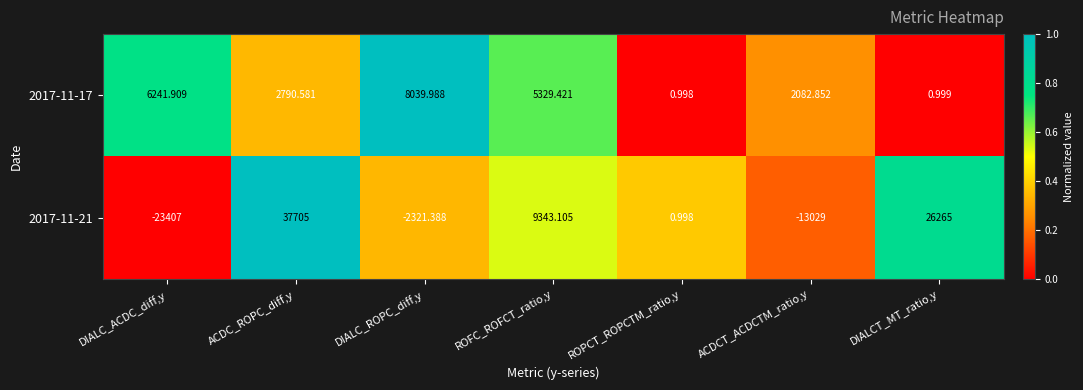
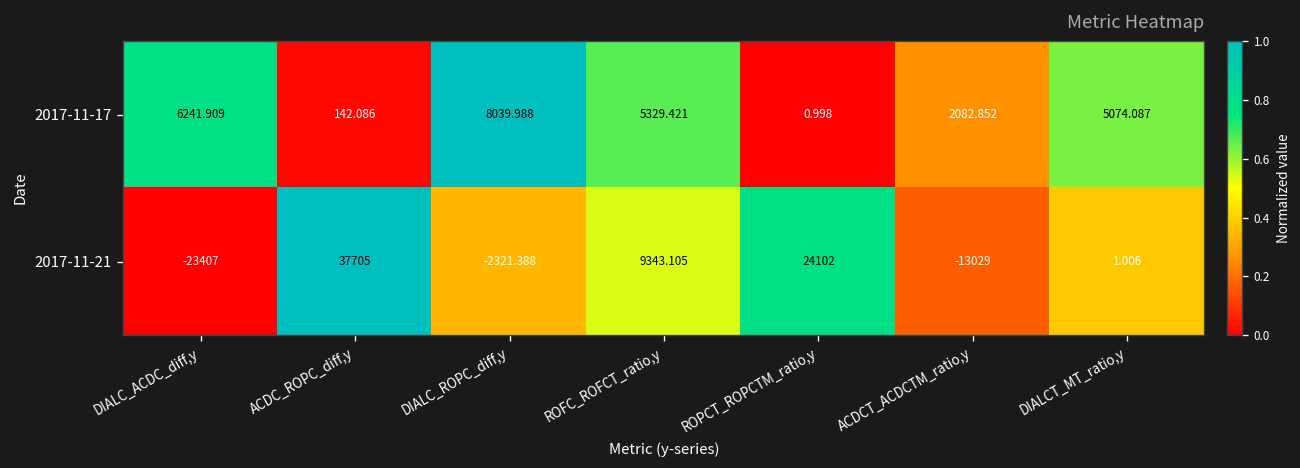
  {
    "2017-11-17": {
      "DIALC_ACDC_diff,y": 6241.909,
-     "ACDC_ROPC_diff,y": 2790.581,
+     "ACDC_ROPC_diff,y": 142.086,
      "DIALC_ROPC_diff,y": 8039.988,
      "ROFC_ROFCT_ratio,y": 5329.421,
      "ROPCT_ROPCTM_ratio,y": 0.998,
      "ACDCT_ACDCTM_ratio,y": 2082.852,
-     "DIALCT_MT_ratio,y": 0.999
+     "DIALCT_MT_ratio,y": 5074.087
    },
    "2017-11-21": {
      "DIALC_ACDC_diff,y": -23407,
      "ACDC_ROPC_diff,y": 37705,
      "DIALC_ROPC_diff,y": -2321.388,
      "ROFC_ROFCT_ratio,y": 9343.105,
-     "ROPCT_ROPCTM_ratio,y": 0.998,
+     "ROPCT_ROPCTM_ratio,y": 24102,
      "ACDCT_ACDCTM_ratio,y": -13029,
-     "DIALCT_MT_ratio,y": 26265
+     "DIALCT_MT_ratio,y": 1.006
    }
  }
